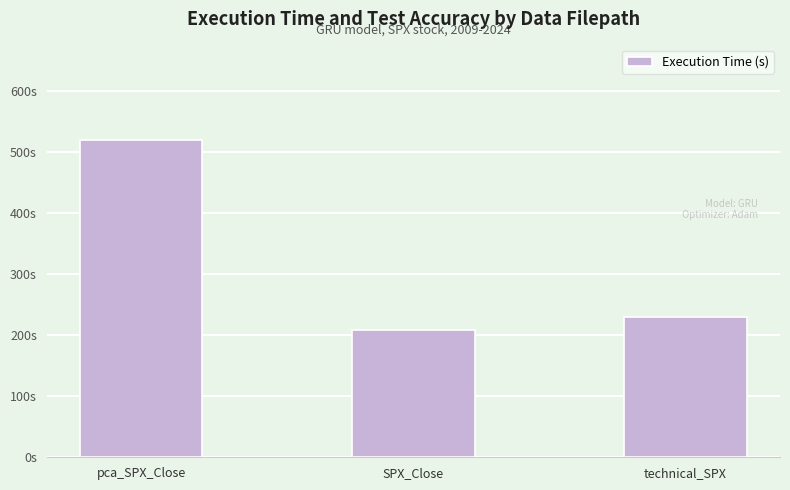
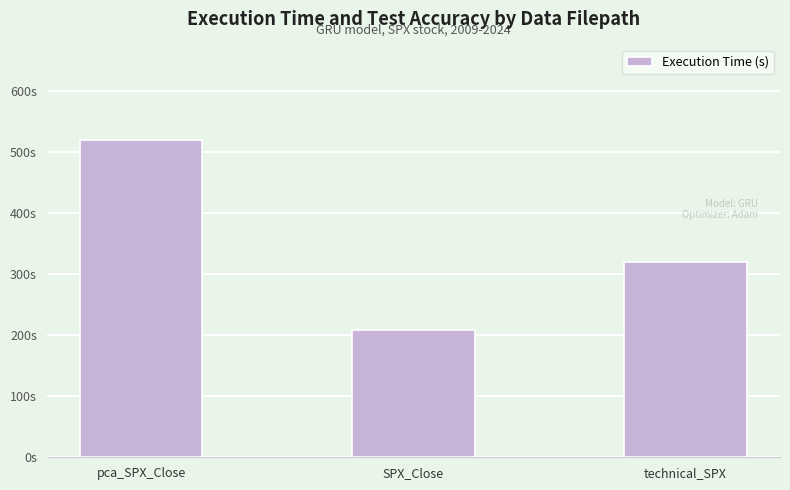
  {
    "pca_SPX_Close": "520s",
    "SPX_Close": "210s",
-   "technical_SPX": "230s"
+   "technical_SPX": "320s"
  }
